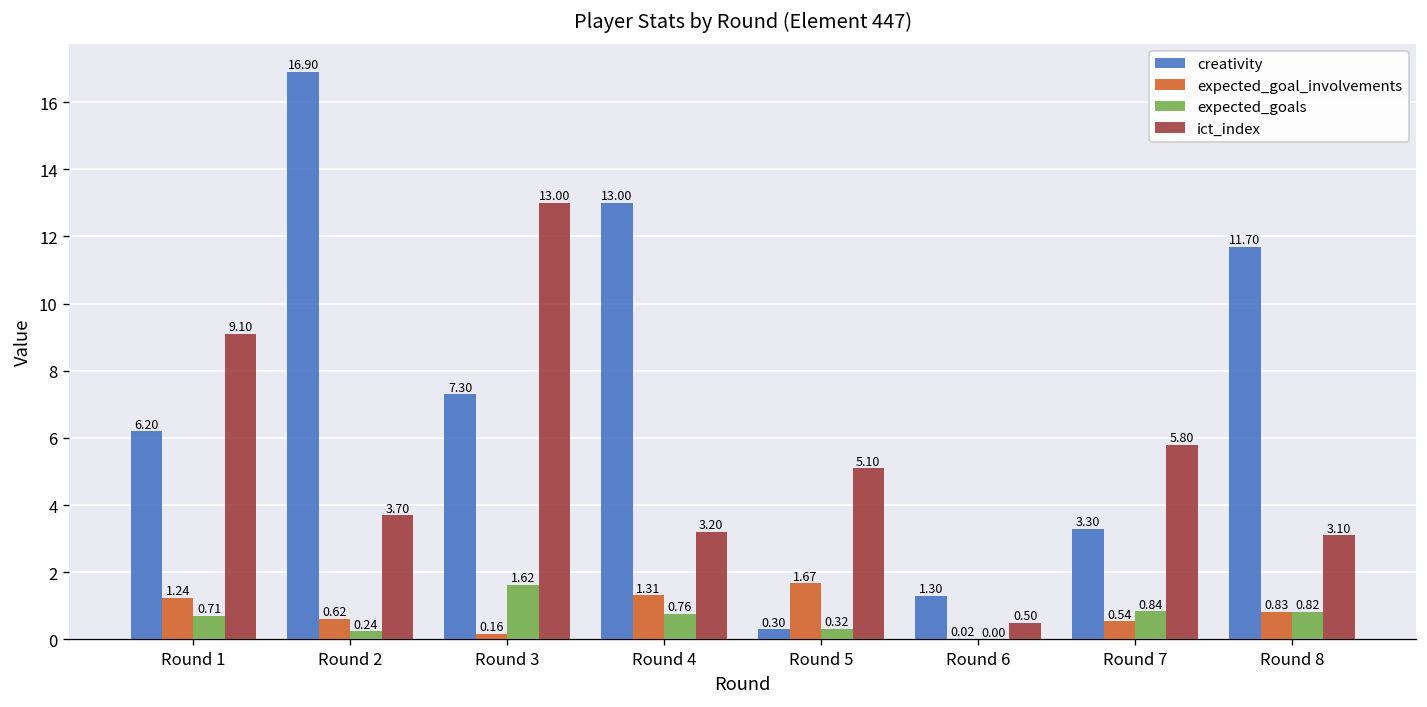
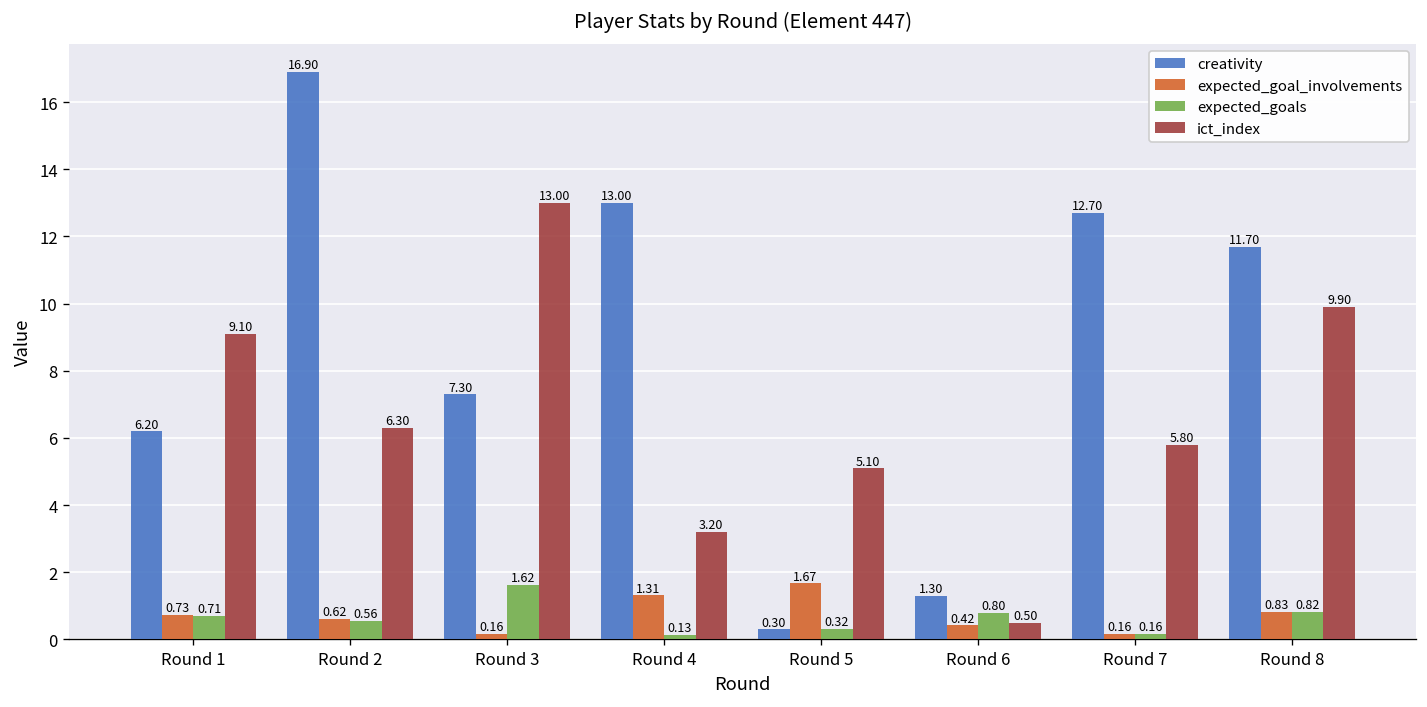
  {
    "creativity": {
      "Round 1": 6.20,
      "Round 2": 16.90,
      "Round 3": 7.30,
      "Round 4": 13.00,
      "Round 5": 0.30,
      "Round 6": 1.30,
-     "Round 7": 3.30,
+     "Round 7": 12.70,
      "Round 8": 11.70
    },
    "expected_goal_involvements": {
-     "Round 1": 1.24,
+     "Round 1": 0.73,
      "Round 2": 0.62,
      "Round 3": 0.16,
      "Round 4": 1.31,
      "Round 5": 1.67,
-     "Round 6": 0.02,
-     "Round 7": 0.54,
+     "Round 6": 0.42,
+     "Round 7": 0.16,
      "Round 8": 0.83
    },
    "expected_goals": {
      "Round 1": 0.71,
-     "Round 2": 0.24,
+     "Round 2": 0.56,
      "Round 3": 1.62,
-     "Round 4": 0.76,
+     "Round 4": 0.13,
      "Round 5": 0.32,
-     "Round 6": 0.00,
-     "Round 7": 0.84,
+     "Round 6": 0.80,
+     "Round 7": 0.16,
      "Round 8": 0.82
    },
    "ict_index": {
      "Round 1": 9.10,
-     "Round 2": 3.70,
+     "Round 2": 6.30,
      "Round 3": 13.00,
      "Round 4": 3.20,
      "Round 5": 5.10,
      "Round 6": 0.50,
      "Round 7": 5.80,
-     "Round 8": 3.10
+     "Round 8": 9.90
    }
  }
